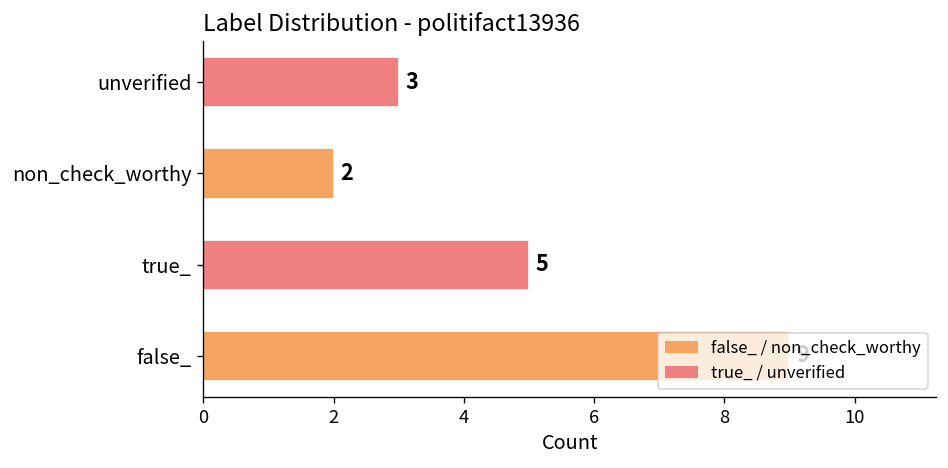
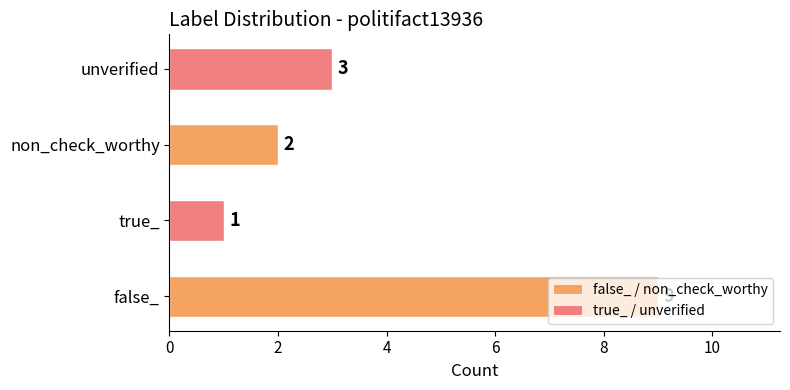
  {
    "unverified": 3,
    "non_check_worthy": 2,
-   "true_": 5
+   "true_": 1
  }
